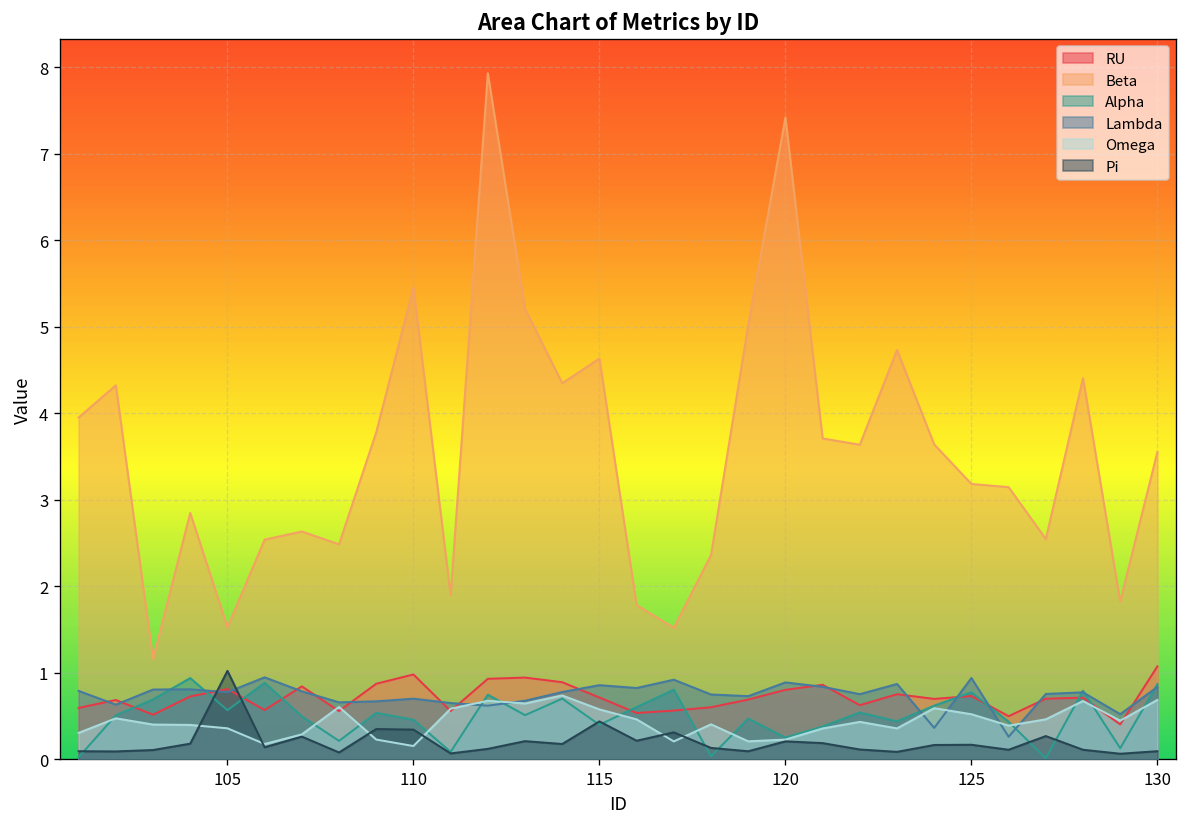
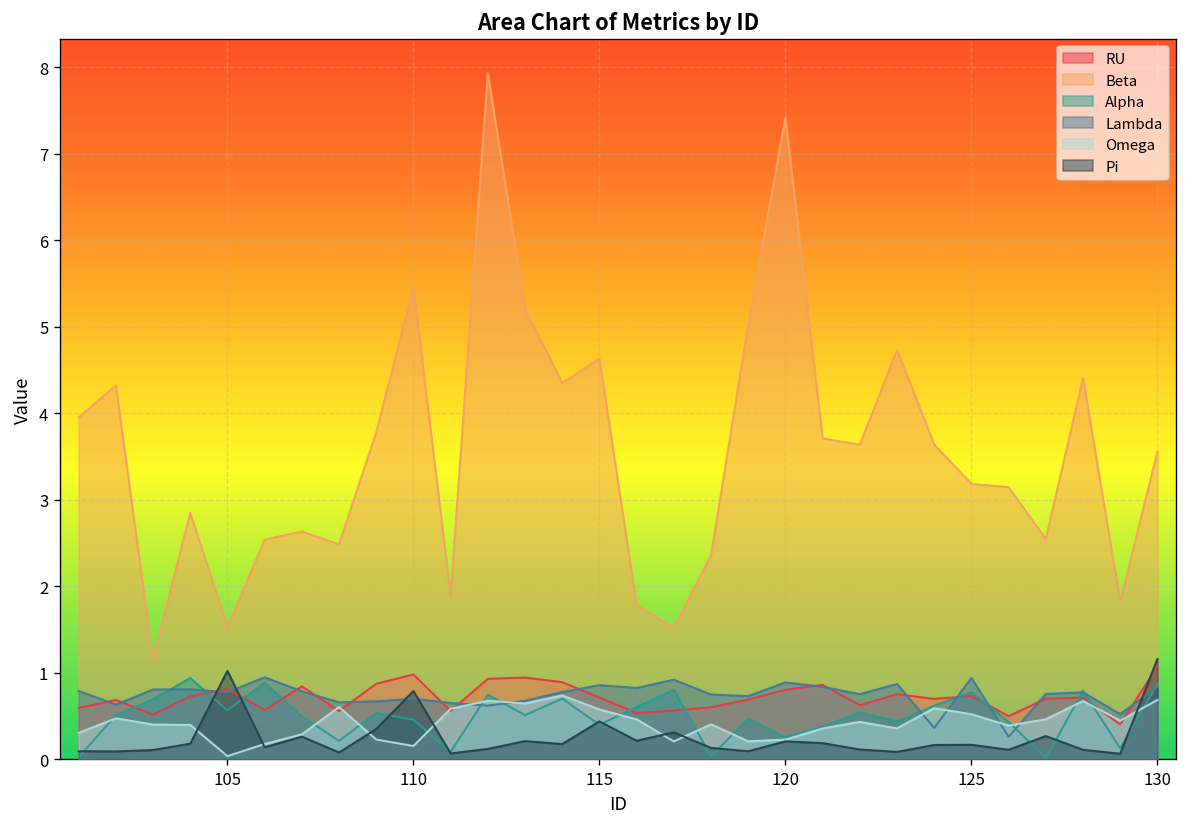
  {
    "RU": {
      "105": 0.8,
      "110": 1.0,
      "115": 0.7,
      "120": 0.8,
      "125": 0.7,
      "130": 1.1
    },
    "Beta": {
      "105": 1.5,
      "110": 5.5,
      "115": 4.6,
      "120": 7.4,
      "125": 3.2,
      "130": 3.6
    },
    "Omega": {
-     "105": 0.4,
+     "105": 0.0,
      "110": 0.2,
      "115": 0.6,
      "125": 0.5,
      "130": 0.7
    },
    "Pi": {
      "105": 1.0,
-     "110": 0.3,
+     "110": 0.8,
      "115": 0.4,
      "125": 0.2,
-     "130": 0.1
+     "130": 1.2
    }
  }
